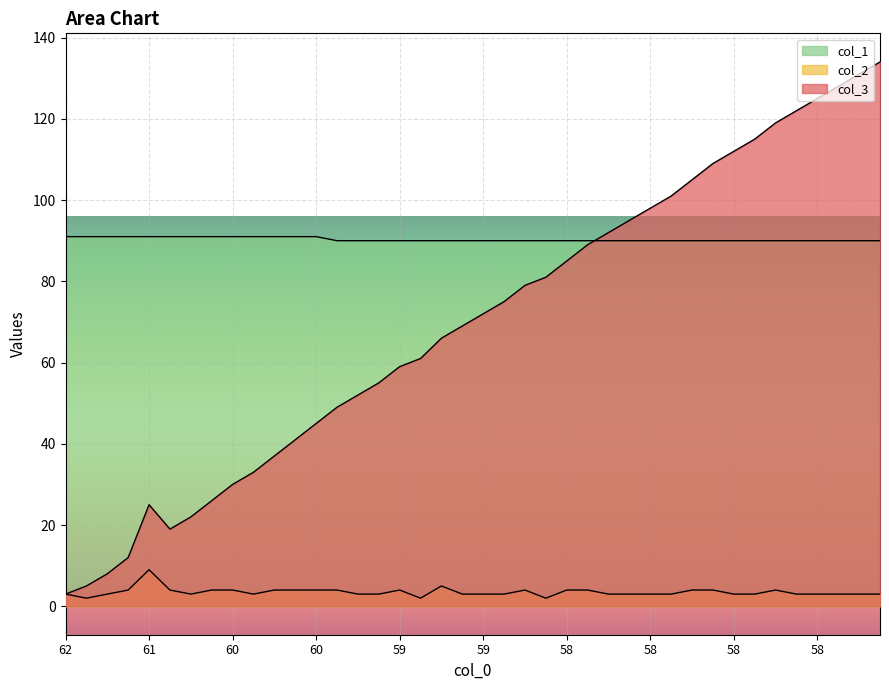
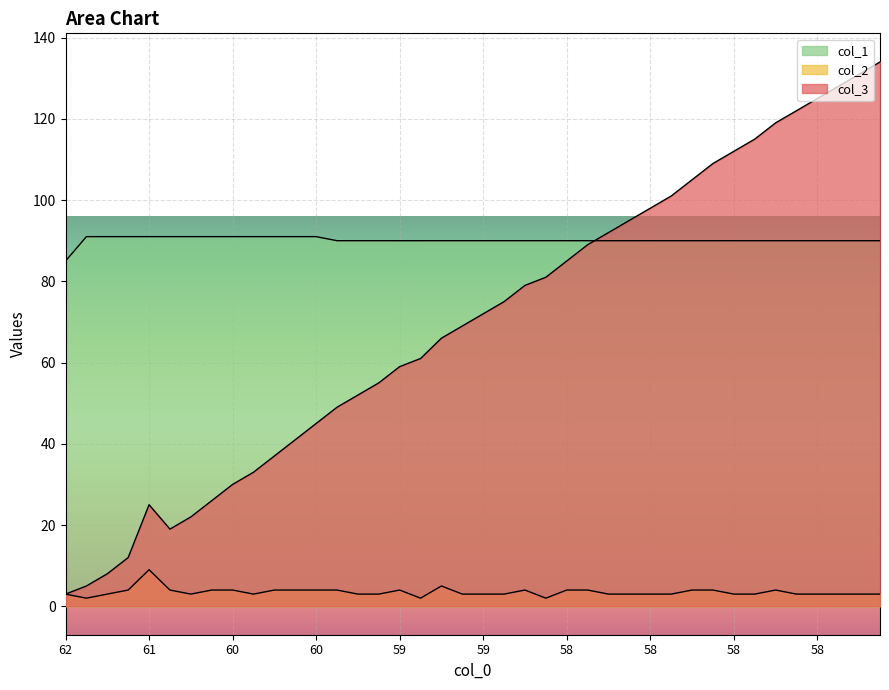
  {
    "col_1": {
-     "62": 91,
+     "62": 85,
      "61": 91
    },
    "col_2": {
      "61": 9
    },
    "col_3": {
      "61": 25
    }
  }
